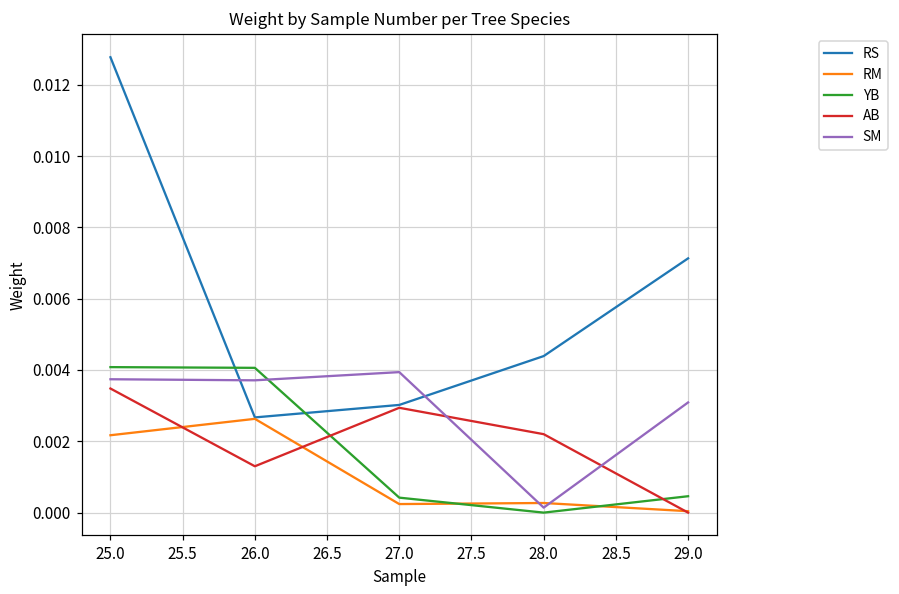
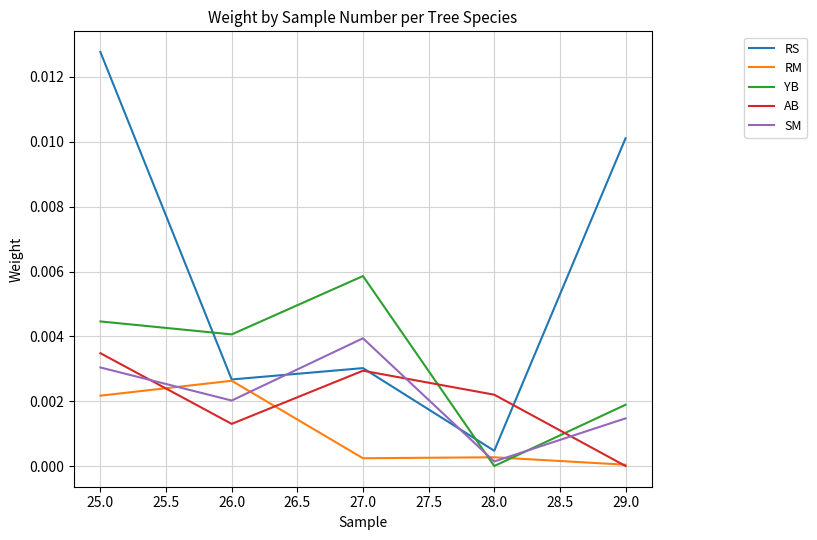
  {
    "RS": {
      "25.0": 0.0128,
      "27.0": 0.0030,
-     "28.0": 0.0044,
-     "29.0": 0.0071
+     "28.0": 0.0005,
+     "29.0": 0.0101
    },
    "RM": {
      "25.0": 0.0022,
      "27.0": 0.0002,
      "28.0": 0.0003
    },
    "YB": {
-     "25.0": 0.0041,
+     "25.0": 0.0045,
      "26.0": 0.0041,
-     "27.0": 0.0004,
+     "27.0": 0.0059,
      "28.0": 0.0000,
-     "29.0": 0.0005
+     "29.0": 0.0019
    },
    "AB": {
      "25.0": 0.0035,
      "26.0": 0.0013,
      "27.0": 0.0029,
      "28.0": 0.0022
    },
    "SM": {
-     "25.0": 0.0037,
-     "26.0": 0.0037,
+     "25.0": 0.0030,
+     "26.0": 0.0020,
      "27.0": 0.0039,
      "28.0": 0.0001,
-     "29.0": 0.0031
+     "29.0": 0.0015
    }
  }
